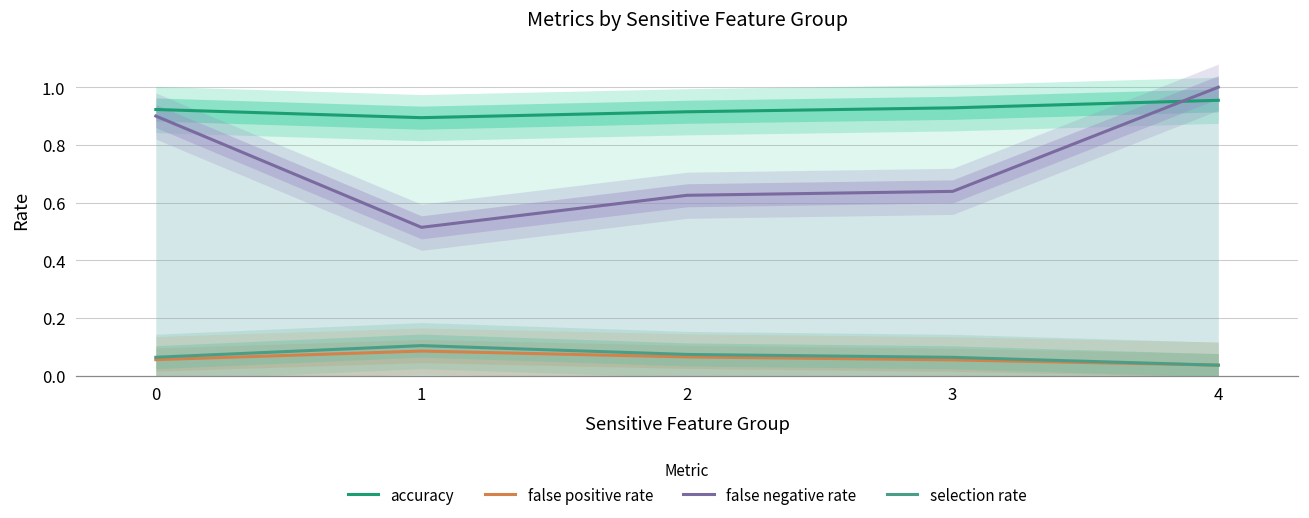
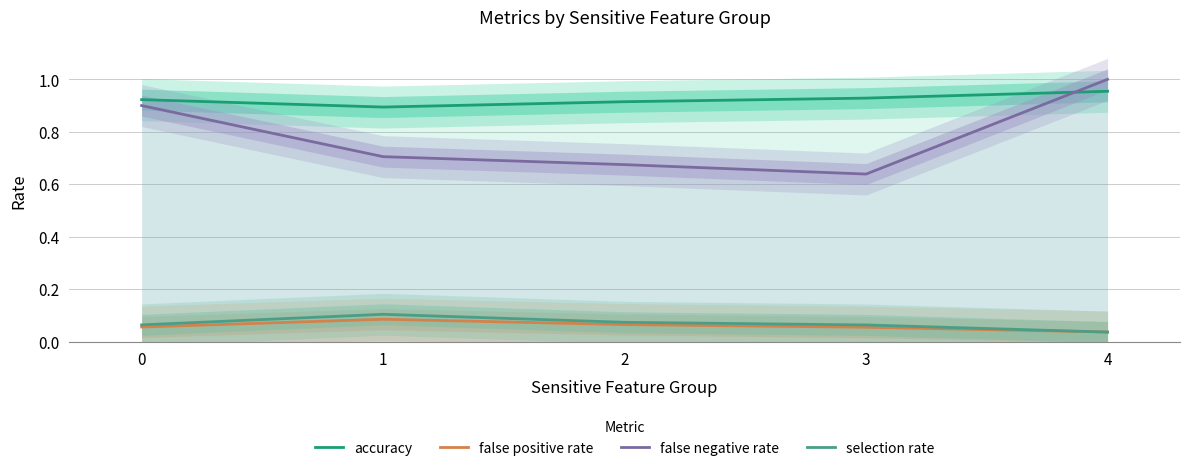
  {
    "false negative rate": {
      "0": 0.90,
-     "1": 0.51,
-     "2": 0.63,
+     "1": 0.71,
+     "2": 0.67,
      "3": 0.64
    }
  }
